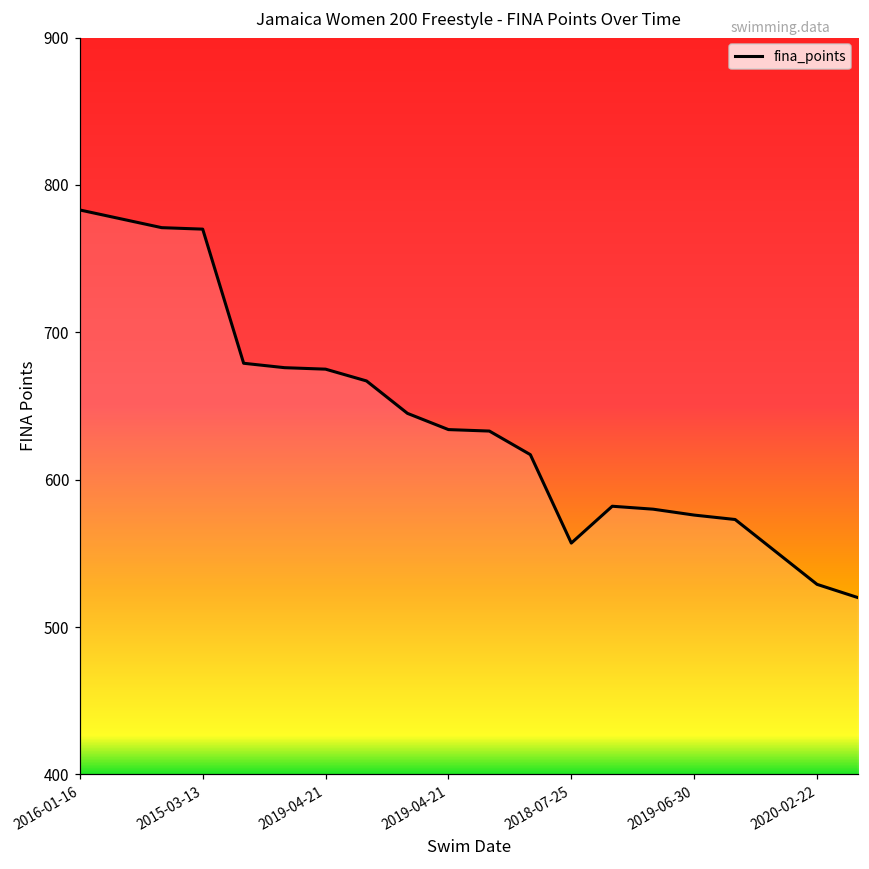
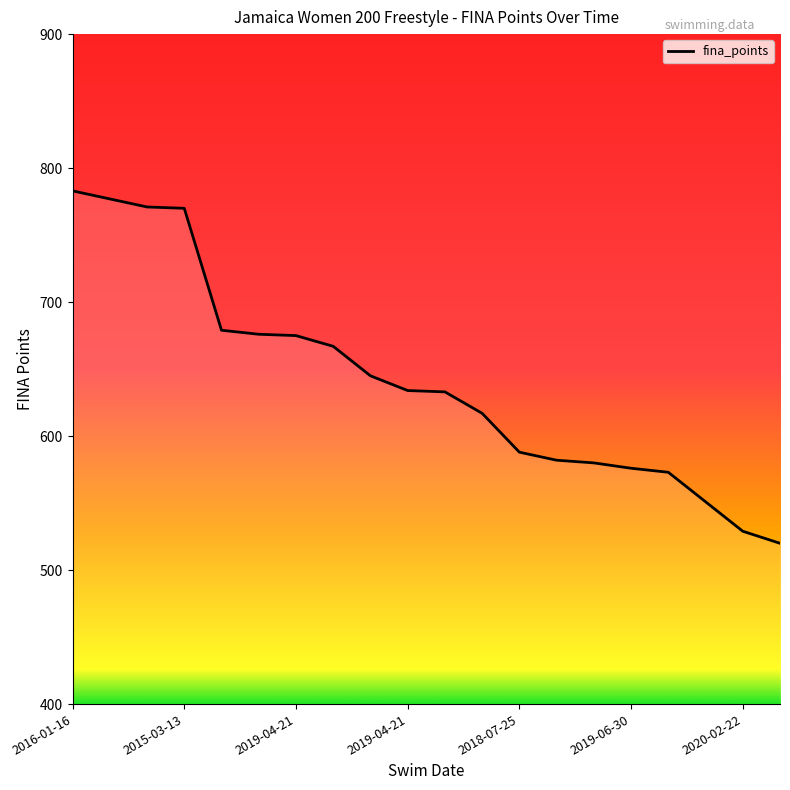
  {
    "2015-03-13": 770,
-   "2018-07-25": 557,
+   "2018-07-25": 588,
    "2020-02-22": 529
  }
